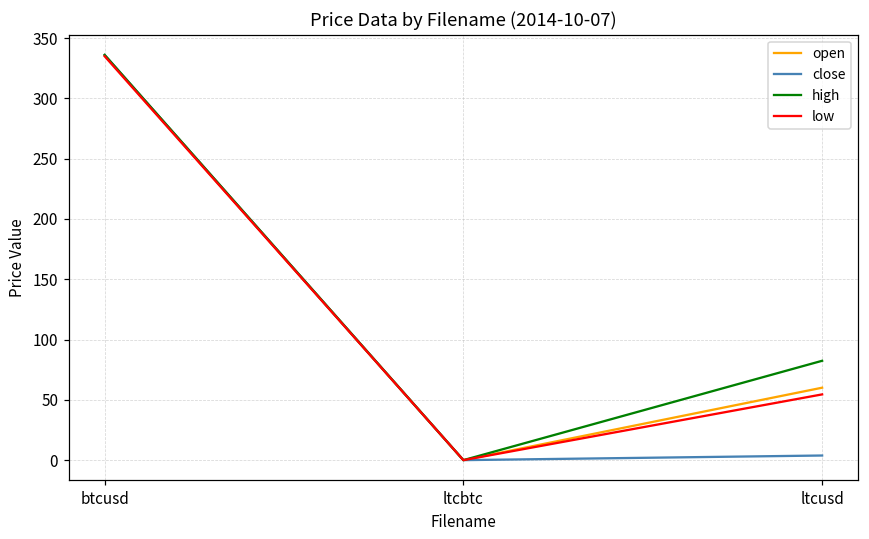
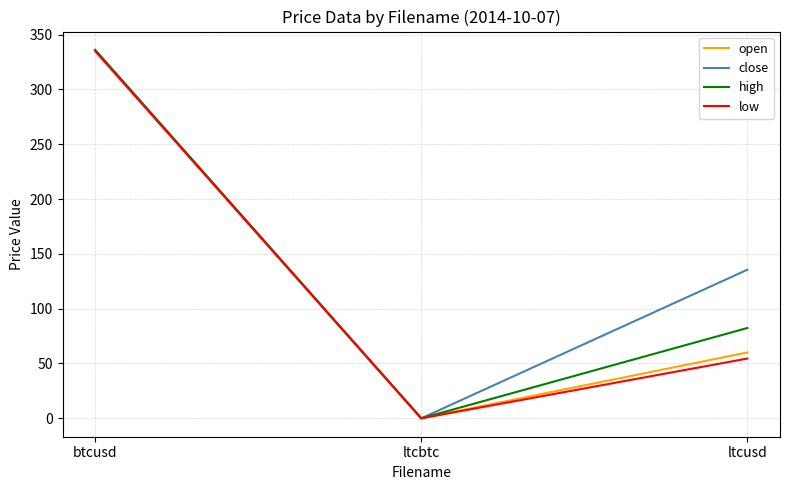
  {
    "open": {
      "ltcusd": 60
    },
    "close": {
-     "ltcusd": 4
+     "ltcusd": 136
    },
    "high": {
      "ltcusd": 82
    },
    "low": {
      "ltcusd": 55
    }
  }
